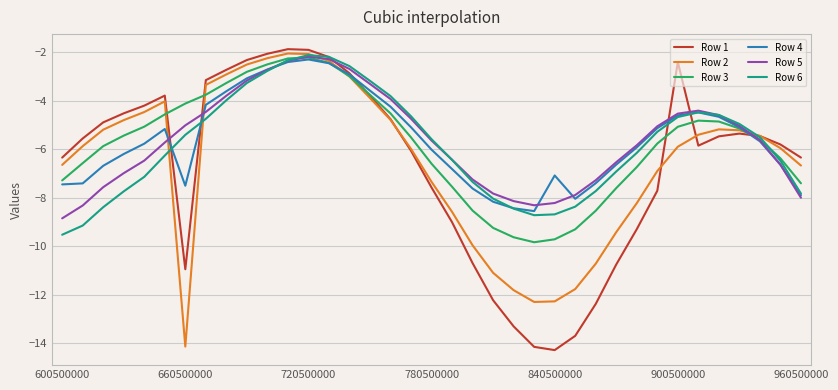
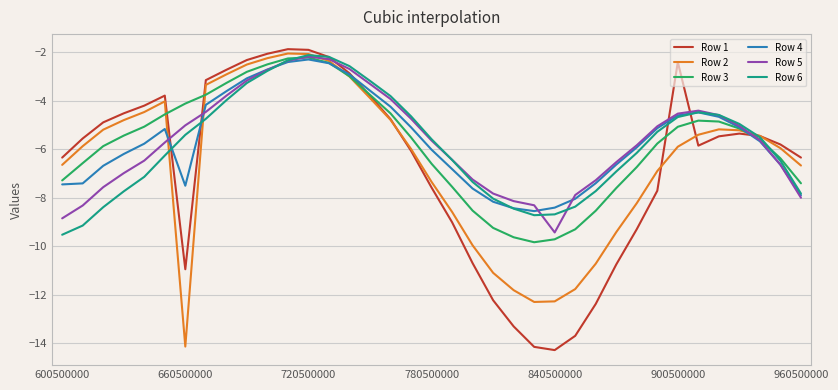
  {
    "Row 1": {
      "600500000": -6.3,
      "660500000": -10.9,
      "720500000": -1.9,
      "780500000": -7.6,
      "840500000": -14.3,
      "960500000": -6.3
    },
    "Row 2": {
      "600500000": -6.6,
      "660500000": -14.1,
      "780500000": -7.3,
      "840500000": -12.3,
      "900500000": -5.9,
      "960500000": -6.7
    },
    "Row 4": {
      "600500000": -7.4,
      "660500000": -7.5,
      "780500000": -6.0,
-     "840500000": -7.1
+     "840500000": -8.4
    },
    "Row 5": {
      "600500000": -8.8,
      "660500000": -5.0,
-     "840500000": -8.2
+     "840500000": -9.4
    }
  }
